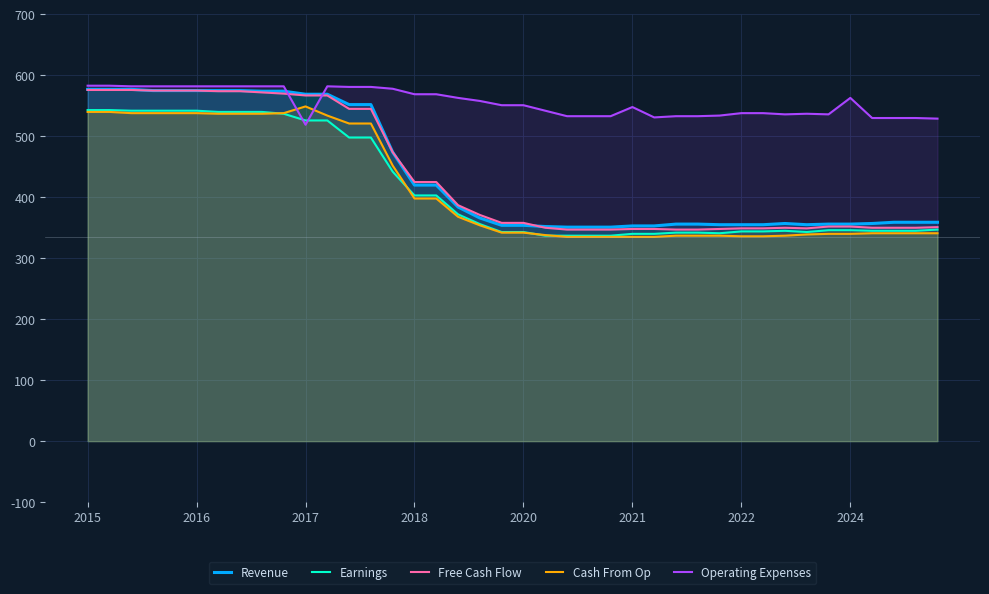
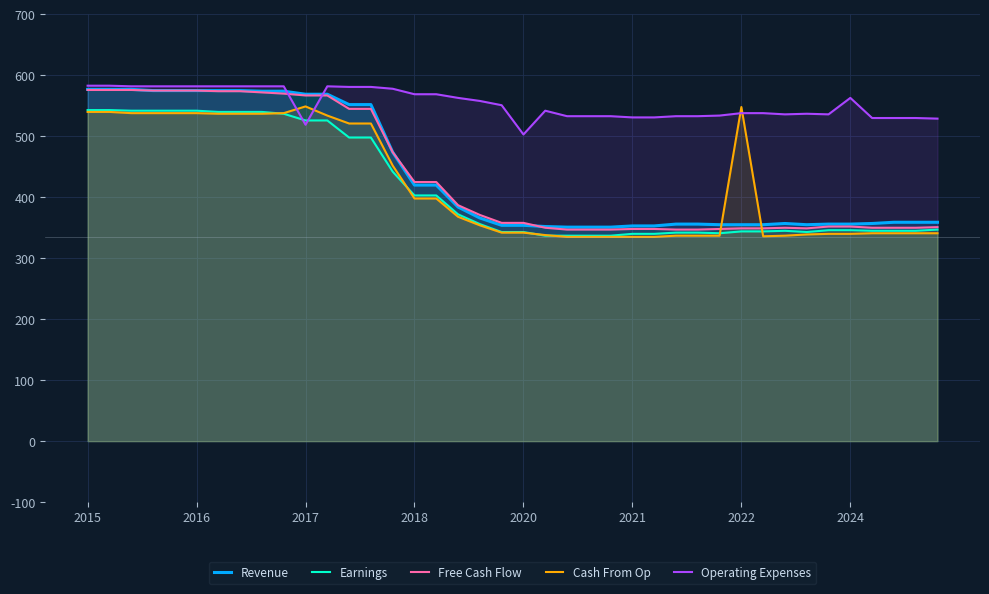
  {
    "Revenue": {
      "2018": 420,
      "2021": 350,
      "2022": 360
    },
    "Earnings": {
      "2017": 530,
      "2018": 400,
      "2021": 340,
      "2022": 340,
      "2024": 350
    },
    "Free Cash Flow": {
      "2018": 430,
      "2021": 350,
      "2022": 350
    },
    "Cash From Op": {
      "2017": 550,
      "2018": 400,
      "2021": 340,
-     "2022": 340,
+     "2022": 550,
      "2024": 340
    },
    "Operating Expenses": {
      "2015": 580,
      "2016": 580,
      "2017": 520,
      "2018": 570,
-     "2020": 550,
-     "2021": 550,
+     "2020": 500,
+     "2021": 530,
      "2022": 540,
      "2024": 560
    }
  }
